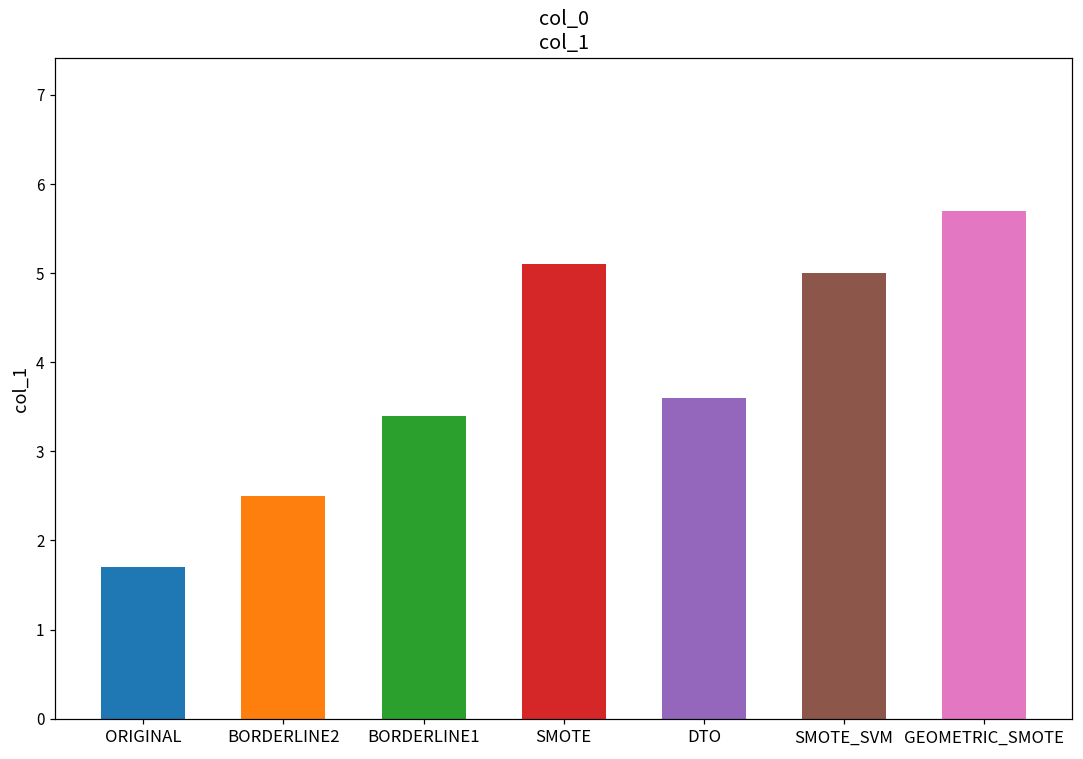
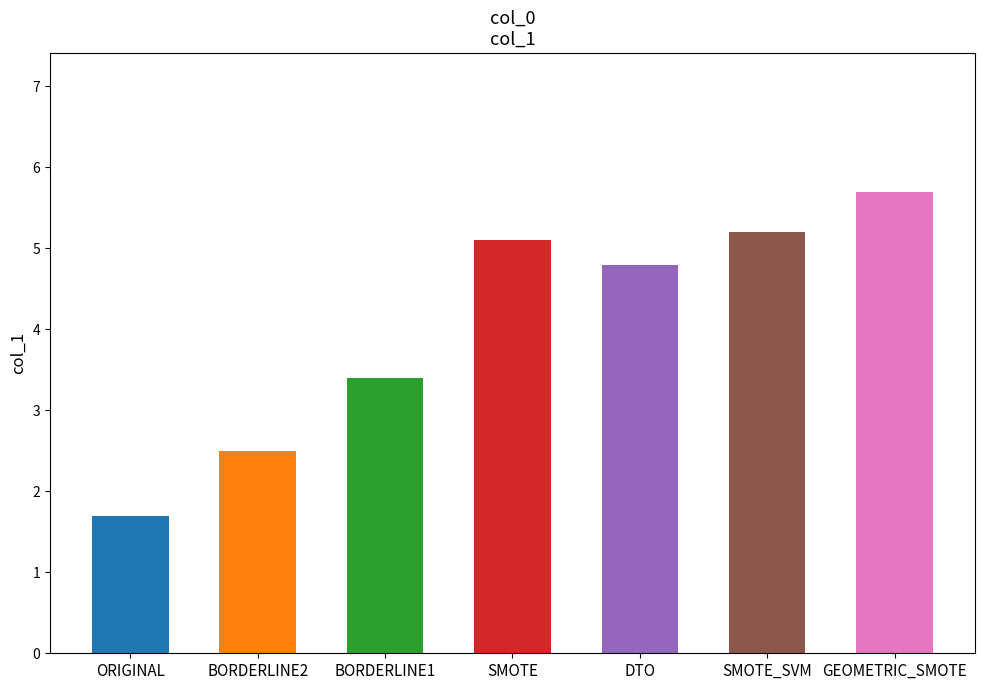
  {
    "ORIGINAL": 1.7,
    "BORDERLINE2": 2.5,
    "BORDERLINE1": 3.4,
    "SMOTE": 5.1,
-   "DTO": 3.6,
-   "SMOTE_SVM": 5.0,
+   "DTO": 4.8,
+   "SMOTE_SVM": 5.2,
    "GEOMETRIC_SMOTE": 5.7
  }
